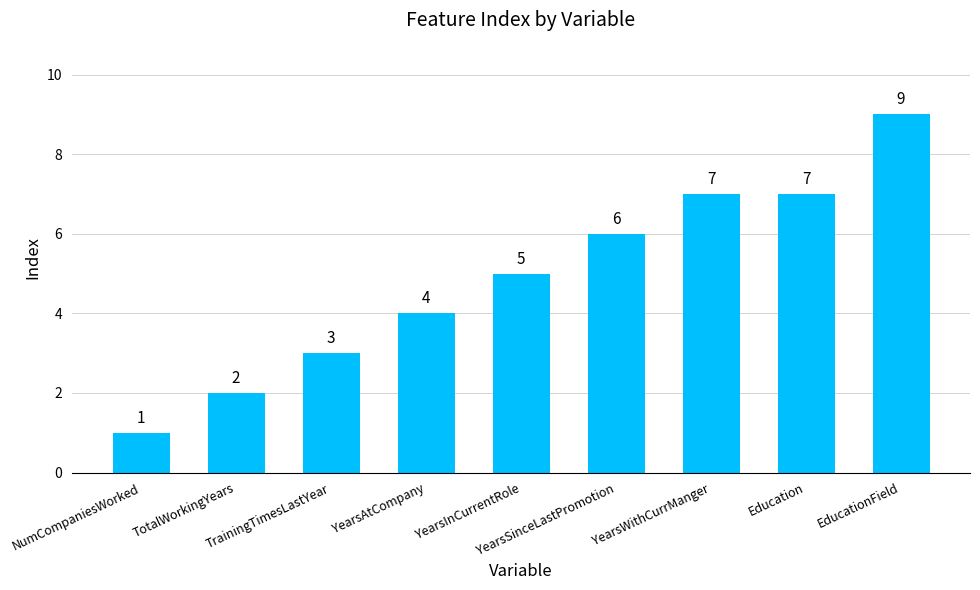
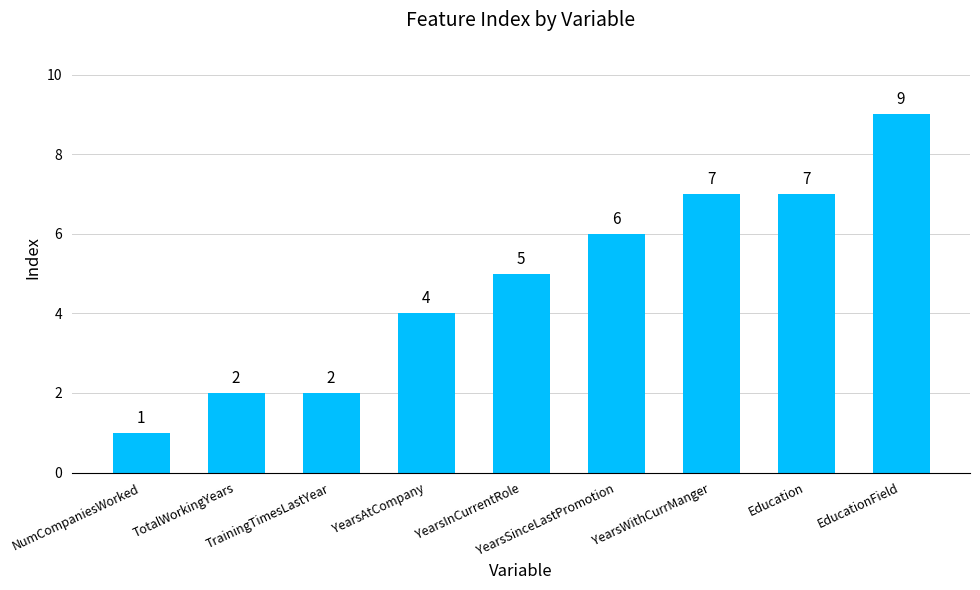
  {
    "NumCompaniesWorked": 1,
    "TotalWorkingYears": 2,
-   "TrainingTimesLastYear": 3,
+   "TrainingTimesLastYear": 2,
    "YearsAtCompany": 4,
    "YearsInCurrentRole": 5,
    "YearsSinceLastPromotion": 6,
    "YearsWithCurrManger": 7,
    "Education": 7,
    "EducationField": 9
  }
